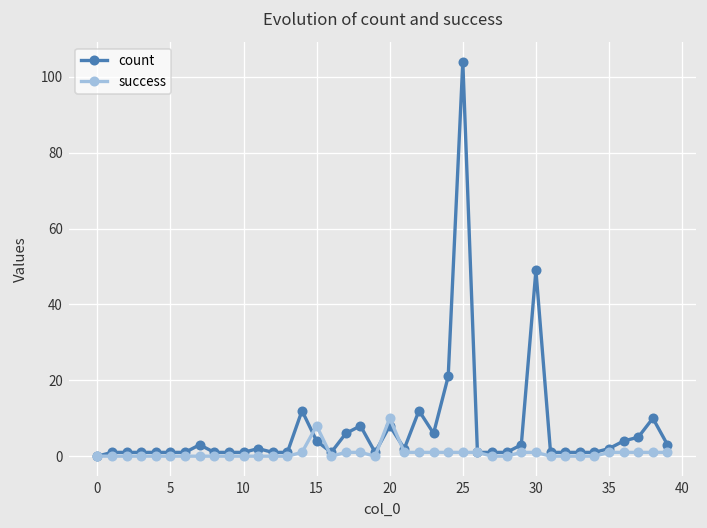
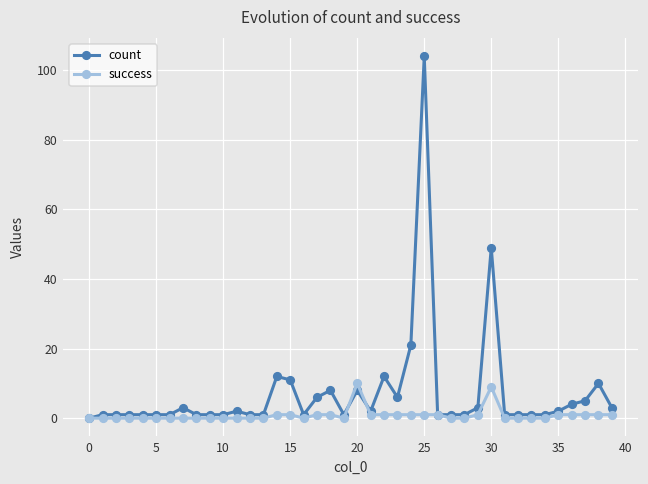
  {
    "count": {
      "5": 1,
      "10": 1,
-     "15": 4,
+     "15": 11,
      "20": 8,
      "25": 104,
      "30": 49,
      "35": 2
    },
    "success": {
      "5": 0,
      "10": 0,
-     "15": 8,
+     "15": 1,
      "20": 10,
      "25": 1,
-     "30": 1,
+     "30": 9,
      "35": 1
    }
  }
